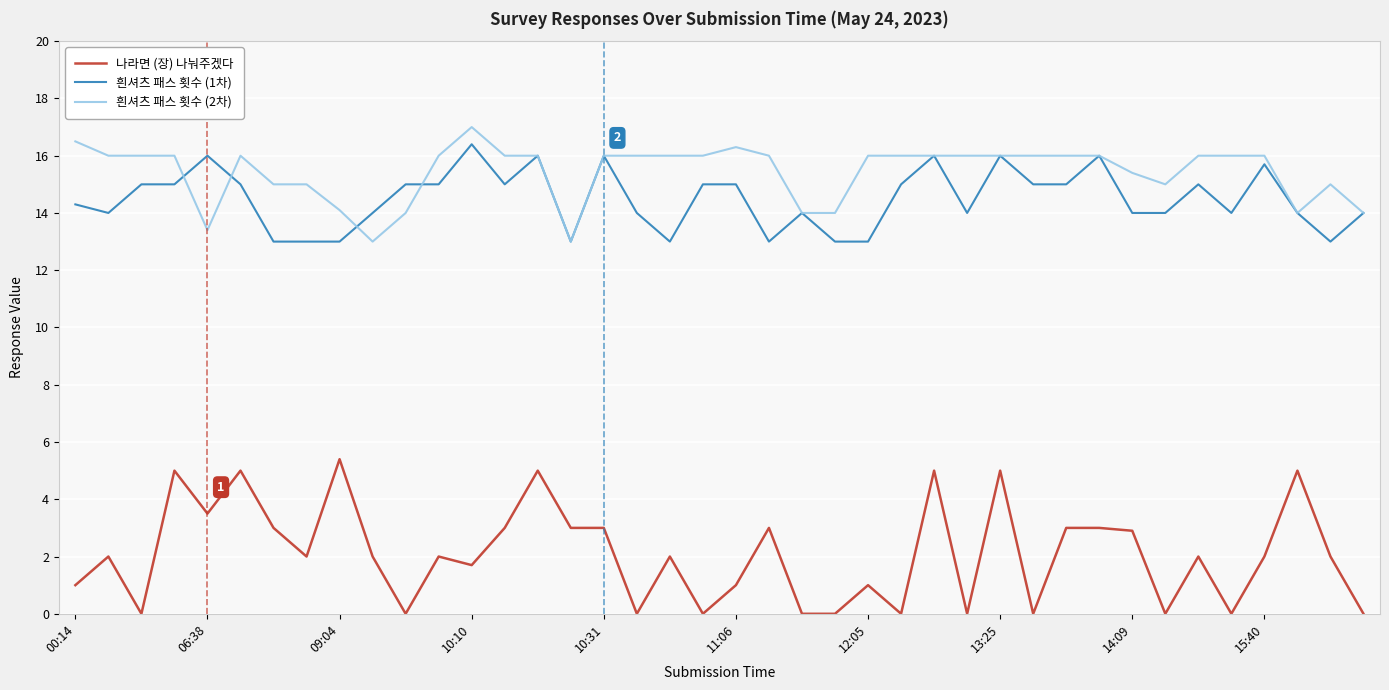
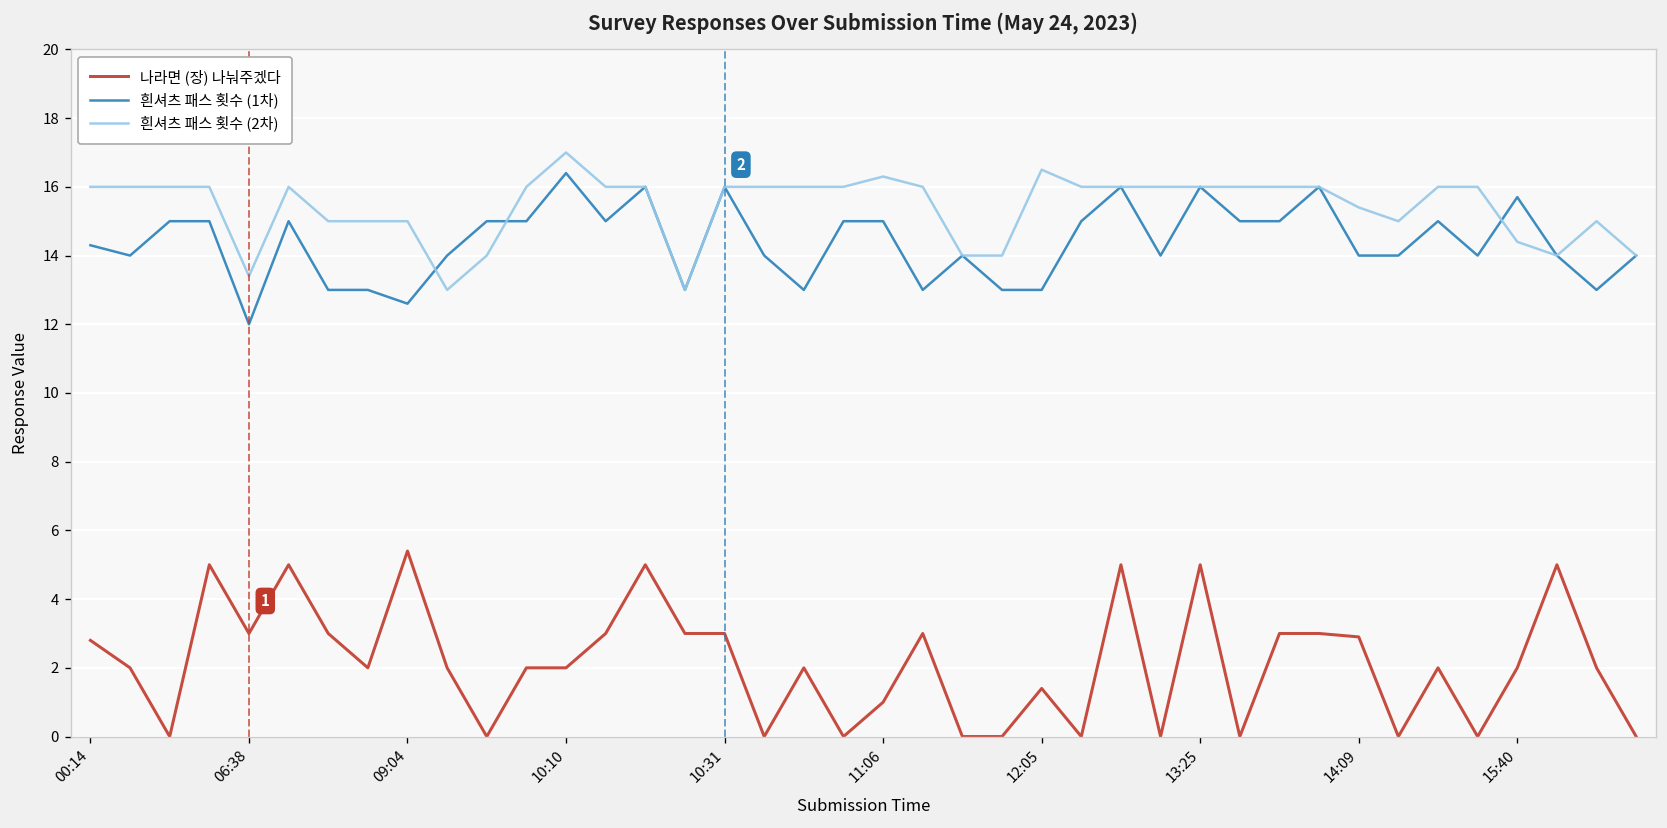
  {
    "나라면 (장) 나눠주겠다": {
-     "00:14": 1.0,
-     "06:38": 3.5,
+     "00:14": 2.8,
+     "06:38": 3.0,
      "09:04": 5.4,
-     "10:10": 1.7,
+     "10:10": 2.0,
      "10:31": 3.0,
      "11:06": 1.0,
-     "12:05": 1.0,
+     "12:05": 1.4,
      "13:25": 5.0,
      "14:09": 2.9,
      "15:40": 2.0
    },
    "흰셔츠 패스 횟수 (1차)": {
      "00:14": 14.3,
-     "06:38": 16,
-     "09:04": 13.0,
+     "06:38": 12,
+     "09:04": 12.6,
      "10:10": 16.4,
      "11:06": 15.0,
      "12:05": 13.0,
      "14:09": 14.0,
      "15:40": 15.7
    },
    "흰셔츠 패스 횟수 (2차)": {
-     "00:14": 16.5,
+     "00:14": 16.0,
      "06:38": 13.4,
-     "09:04": 14.1,
+     "09:04": 15.0,
      "10:10": 17.0,
      "11:06": 16.3,
-     "12:05": 16.0,
+     "12:05": 16.5,
      "14:09": 15.4,
-     "15:40": 16.0
+     "15:40": 14.4
    }
  }
